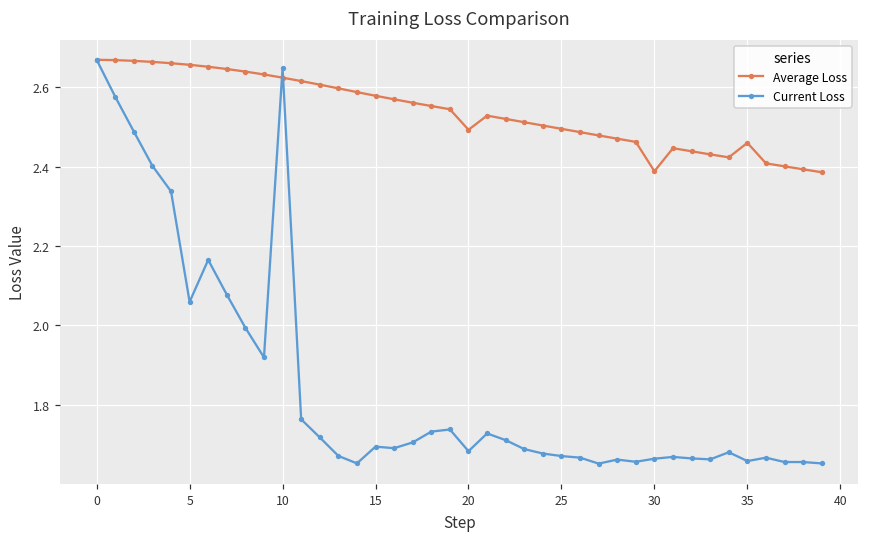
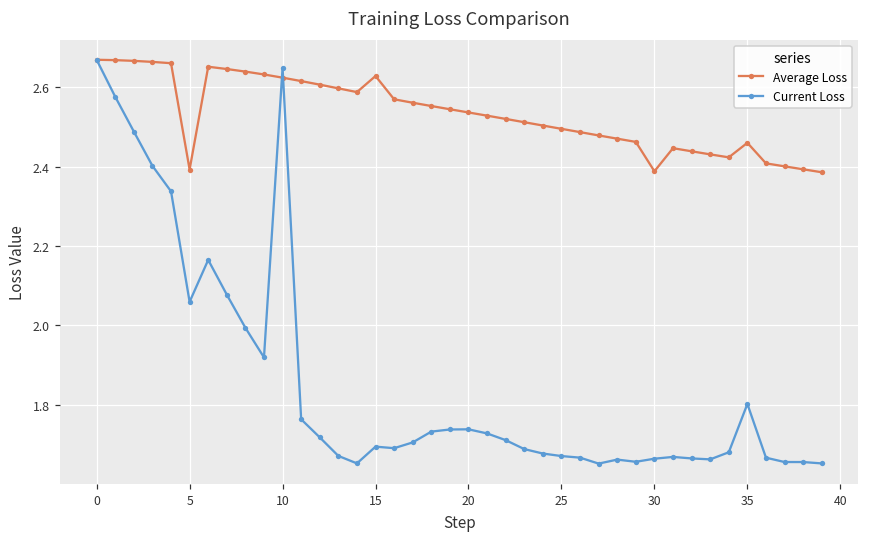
  {
    "Average Loss": {
-     "5": 2.66,
+     "5": 2.39,
      "10": 2.62,
-     "15": 2.58,
-     "20": 2.49,
+     "15": 2.63,
+     "20": 2.54,
      "25": 2.50,
      "30": 2.39,
      "35": 2.46
    },
    "Current Loss": {
      "5": 2.06,
      "10": 2.65,
      "15": 1.69,
-     "20": 1.68,
+     "20": 1.74,
      "25": 1.67,
      "30": 1.66,
-     "35": 1.66
+     "35": 1.80
    }
  }
